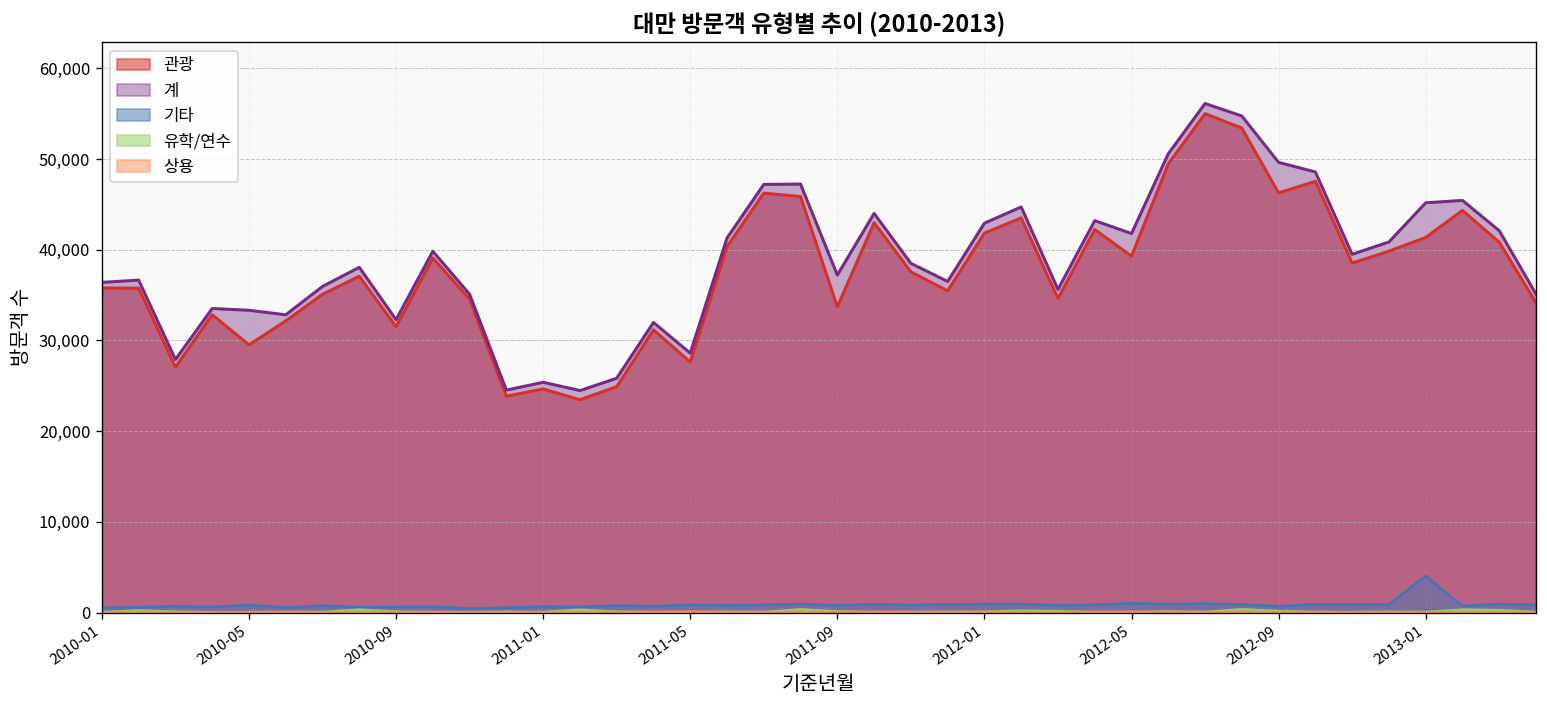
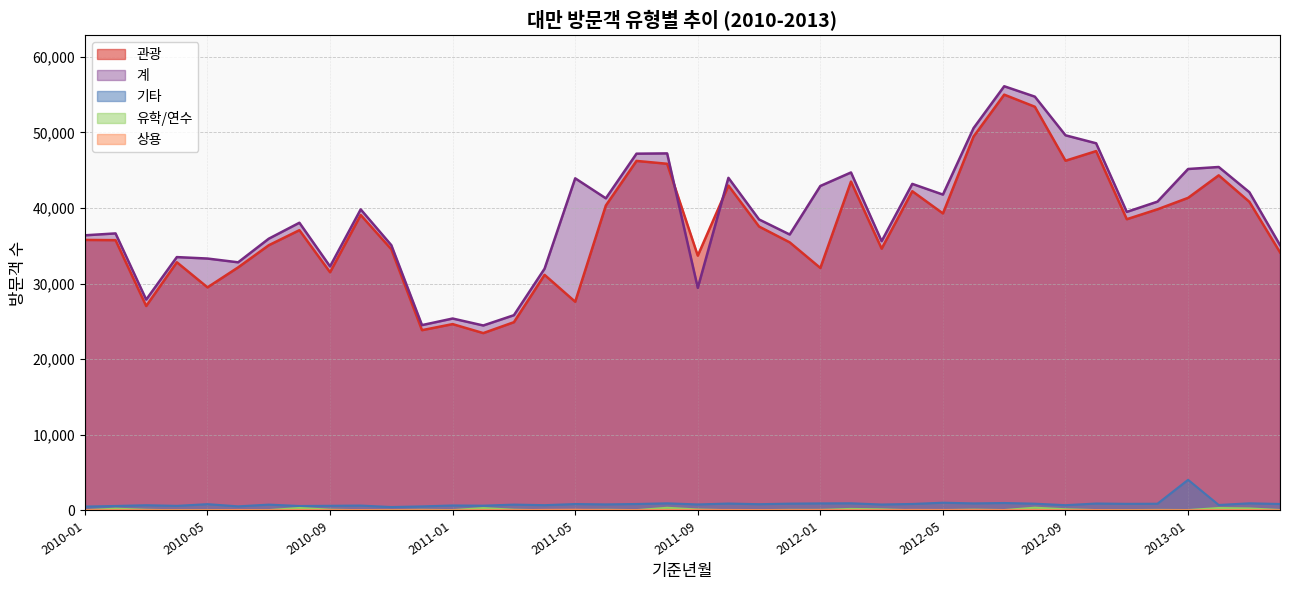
  {
    "관광": {
      "2010-01": "36,000",
      "2010-05": "30,000",
      "2010-09": "32,000",
      "2011-01": "25,000",
      "2011-05": "28,000",
      "2011-09": "34,000",
-     "2012-01": "42,000",
+     "2012-01": "32,000",
      "2012-05": "39,000",
      "2012-09": "46,000",
      "2013-01": "41,000"
    },
    "계": {
      "2010-01": "36,000",
      "2010-05": "33,000",
      "2010-09": "32,000",
      "2011-01": "25,000",
-     "2011-05": "29,000",
-     "2011-09": "37,000",
+     "2011-05": "44,000",
+     "2011-09": "29,000",
      "2012-01": "43,000",
      "2012-05": "42,000",
      "2012-09": "50,000",
      "2013-01": "45,000"
    },
    "기타": {
      "2010-01": "1,000",
      "2010-05": "1,000",
      "2010-09": "1,000",
      "2011-01": "1,000",
      "2011-05": "1,000",
      "2011-09": "1,000",
      "2012-01": "1,000",
      "2012-05": "1,000",
      "2012-09": "1,000",
      "2013-01": "4,000"
    }
  }
